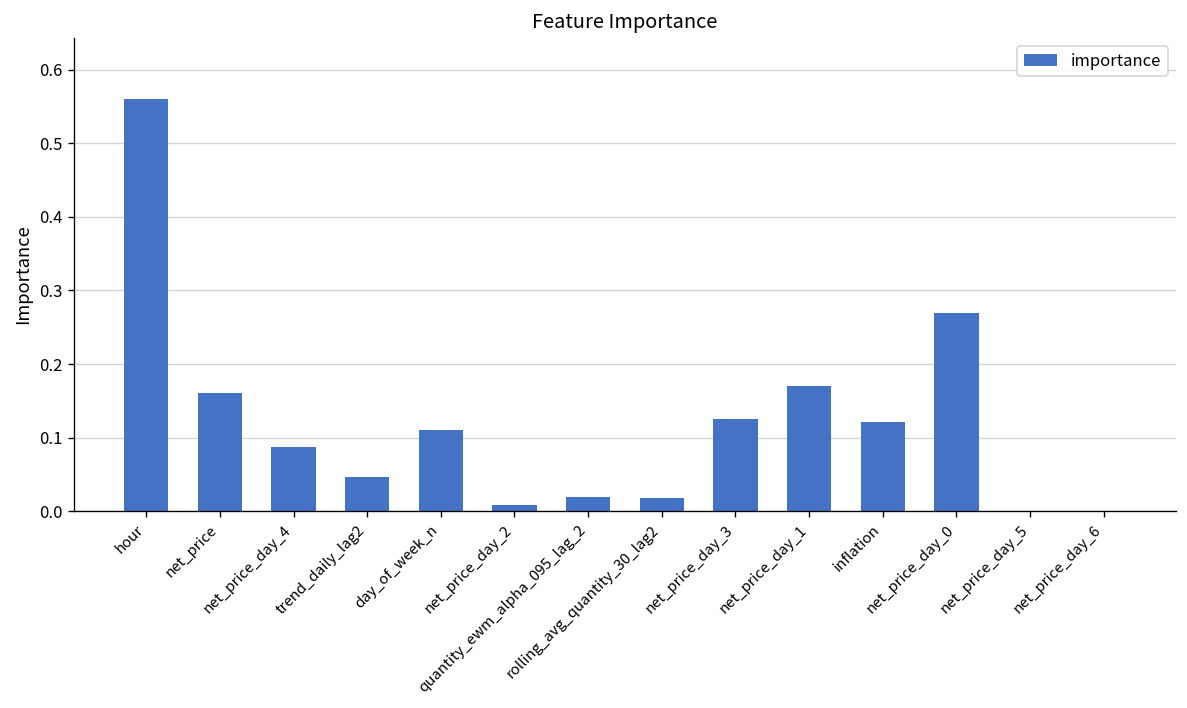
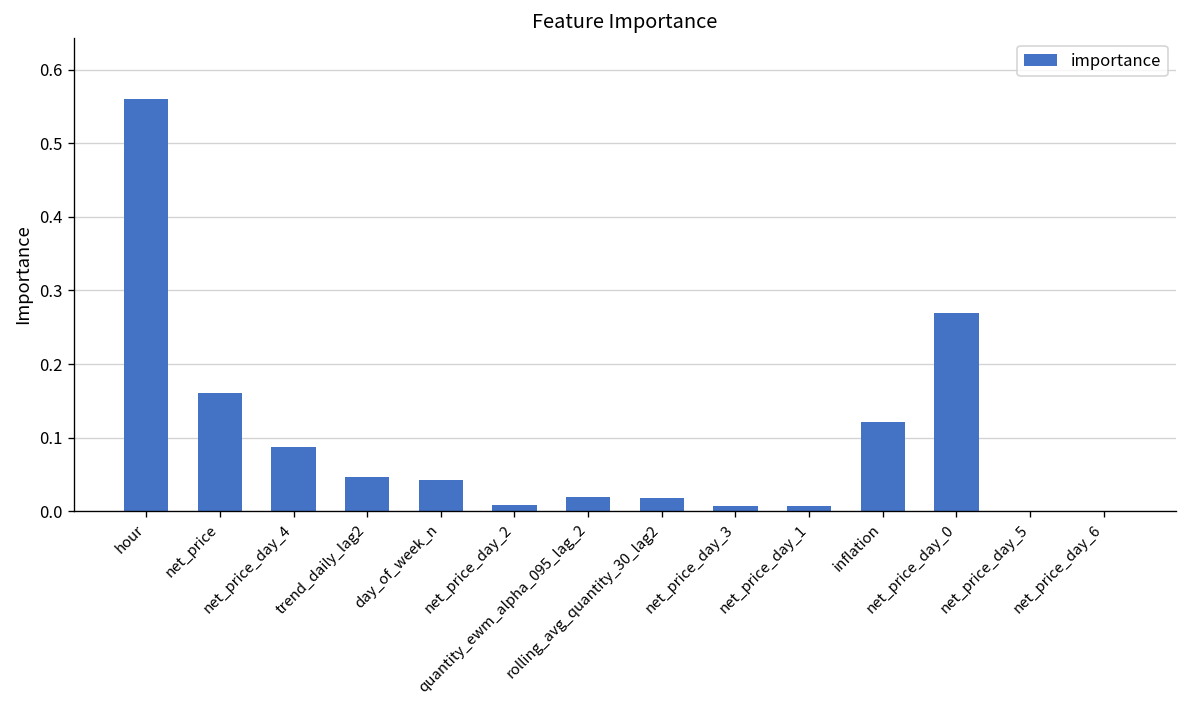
  {
    "hour": 0.56,
    "net_price": 0.16,
    "net_price_day_4": 0.09,
    "trend_daily_lag2": 0.05,
-   "day_of_week_n": 0.11,
+   "day_of_week_n": 0.04,
    "net_price_day_2": 0.01,
    "quantity_ewm_alpha_095_lag_2": 0.02,
    "rolling_avg_quantity_30_lag2": 0.02,
-   "net_price_day_3": 0.13,
-   "net_price_day_1": 0.17,
+   "net_price_day_3": 0.01,
+   "net_price_day_1": 0.01,
    "inflation": 0.12,
    "net_price_day_0": 0.27,
    "net_price_day_6": 0.00
  }
